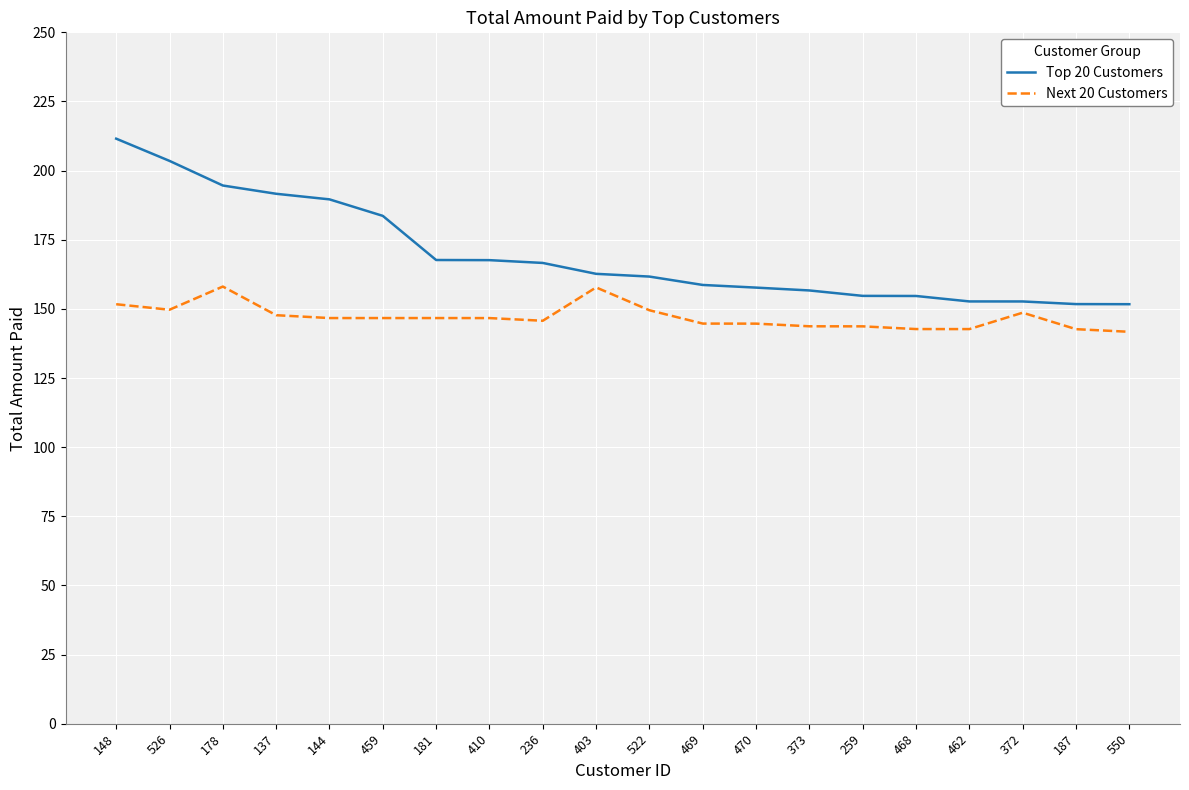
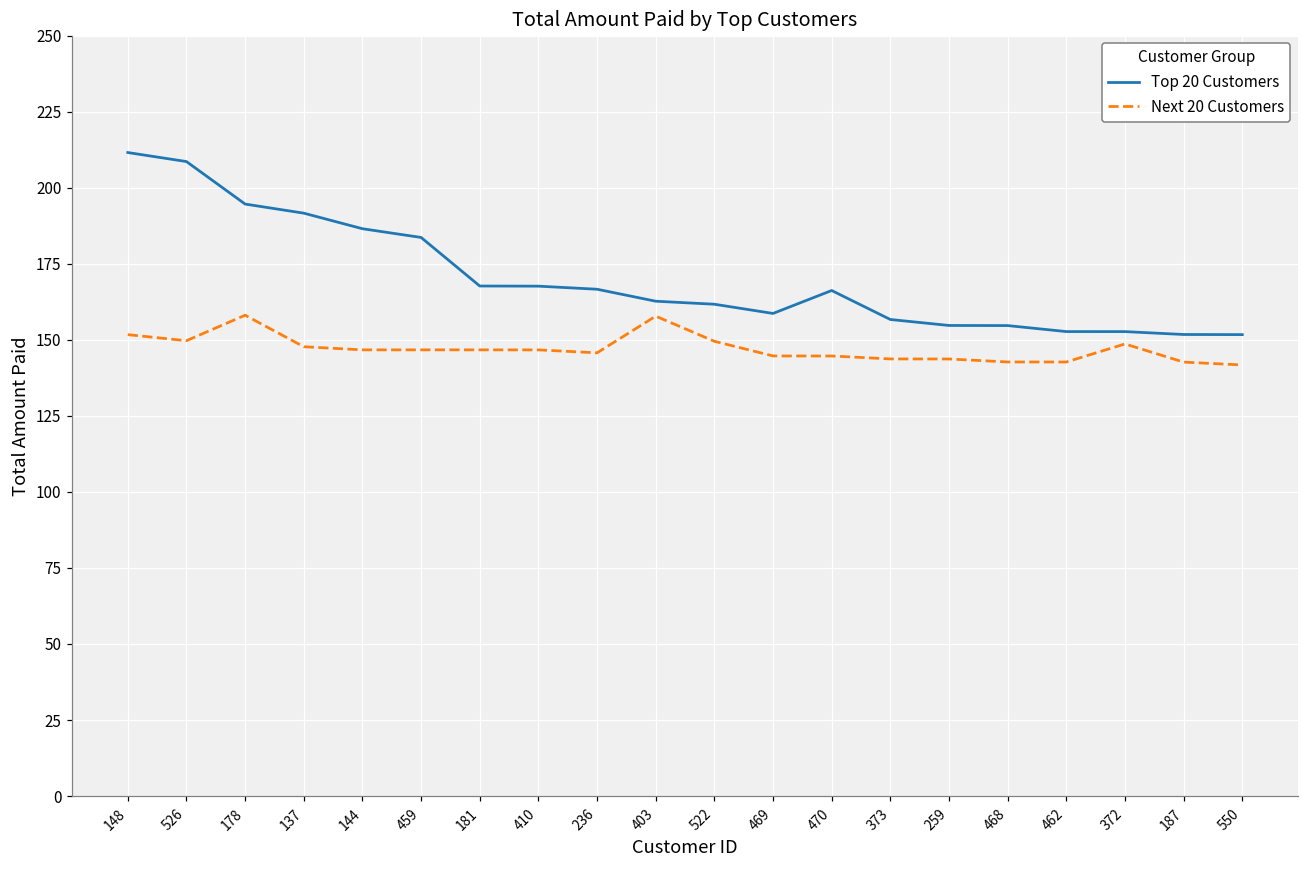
  {
    "Top 20 Customers": {
      "148": 212,
-     "526": 204,
+     "526": 209,
      "178": 195,
      "137": 192,
-     "144": 190,
+     "144": 187,
      "459": 184,
      "181": 168,
      "410": 168,
      "236": 167,
      "403": 163,
      "522": 162,
      "469": 159,
-     "470": 158,
+     "470": 166,
      "373": 157,
      "259": 155,
      "468": 155,
      "462": 153,
      "372": 153,
      "187": 152,
      "550": 152
    },
    "Next 20 Customers": {
      "148": 152,
      "526": 150,
      "178": 158,
      "137": 148,
      "144": 147,
      "459": 147,
      "181": 147,
      "410": 147,
      "236": 146,
      "403": 158,
      "522": 150,
      "469": 145,
      "470": 145,
      "373": 144,
      "259": 144,
      "468": 143,
      "462": 143,
      "372": 149,
      "187": 143,
      "550": 142
    }
  }
